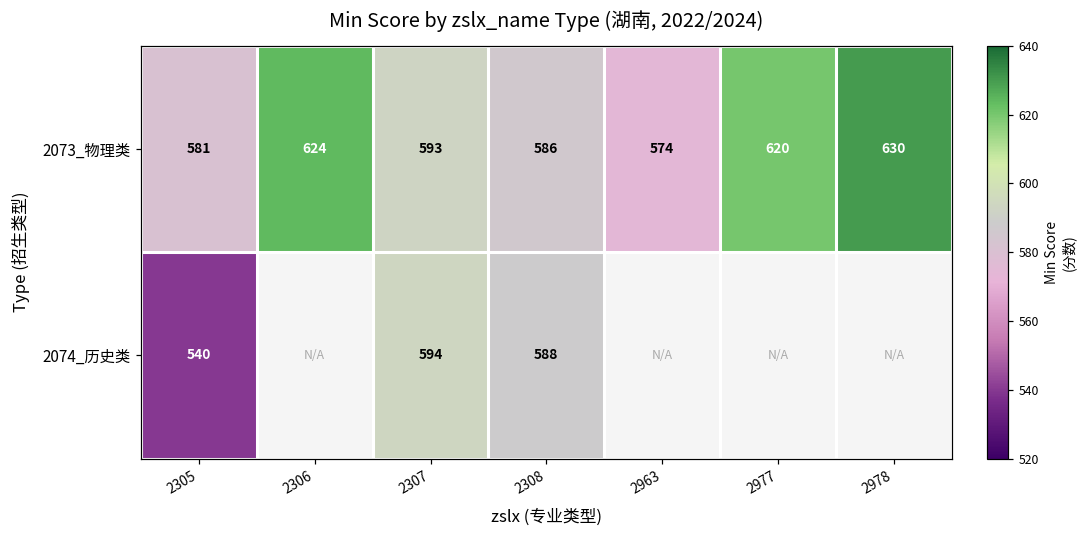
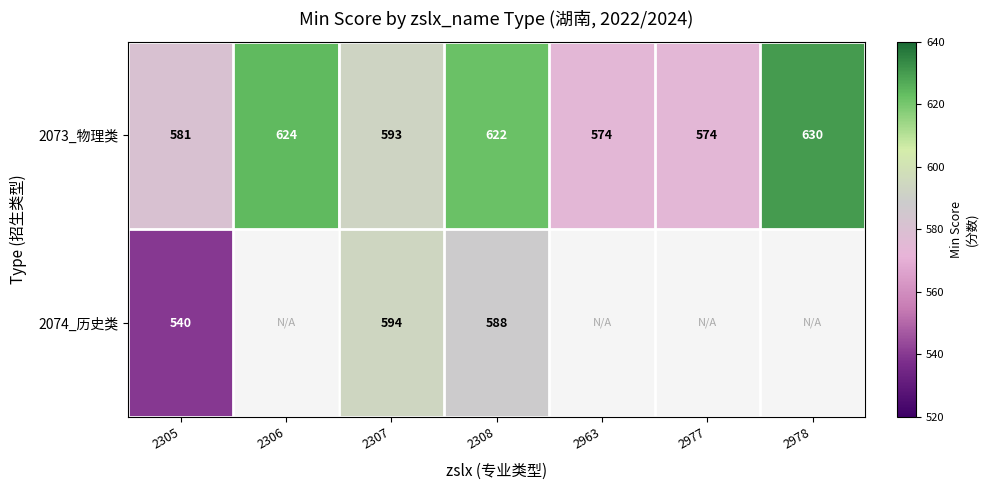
  {
    "2073_物理类": {
      "2305": 581,
      "2306": 624,
      "2307": 593,
-     "2308": 586,
+     "2308": 622,
      "2963": 574,
-     "2977": 620,
+     "2977": 574,
      "2978": 630
    },
    "2074_历史类": {
      "2305": 540,
      "2307": 594,
      "2308": 588
    }
  }
